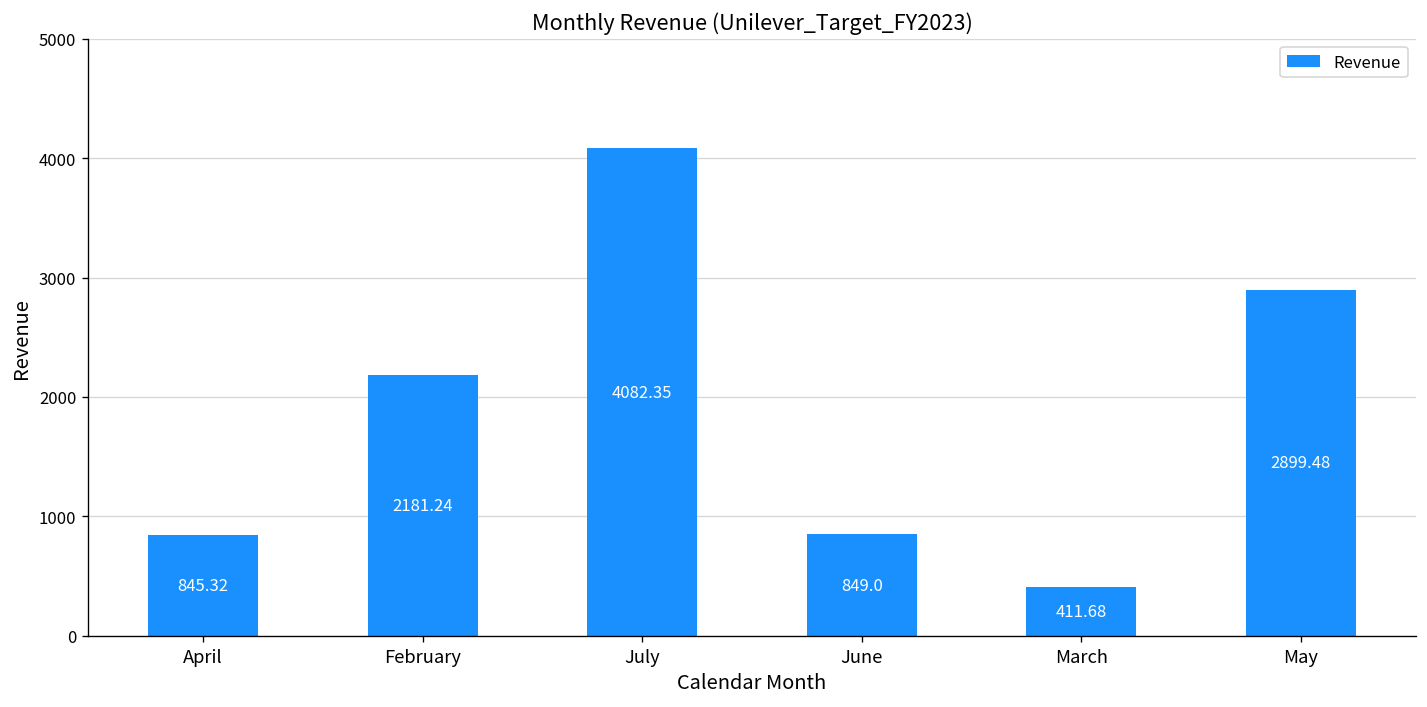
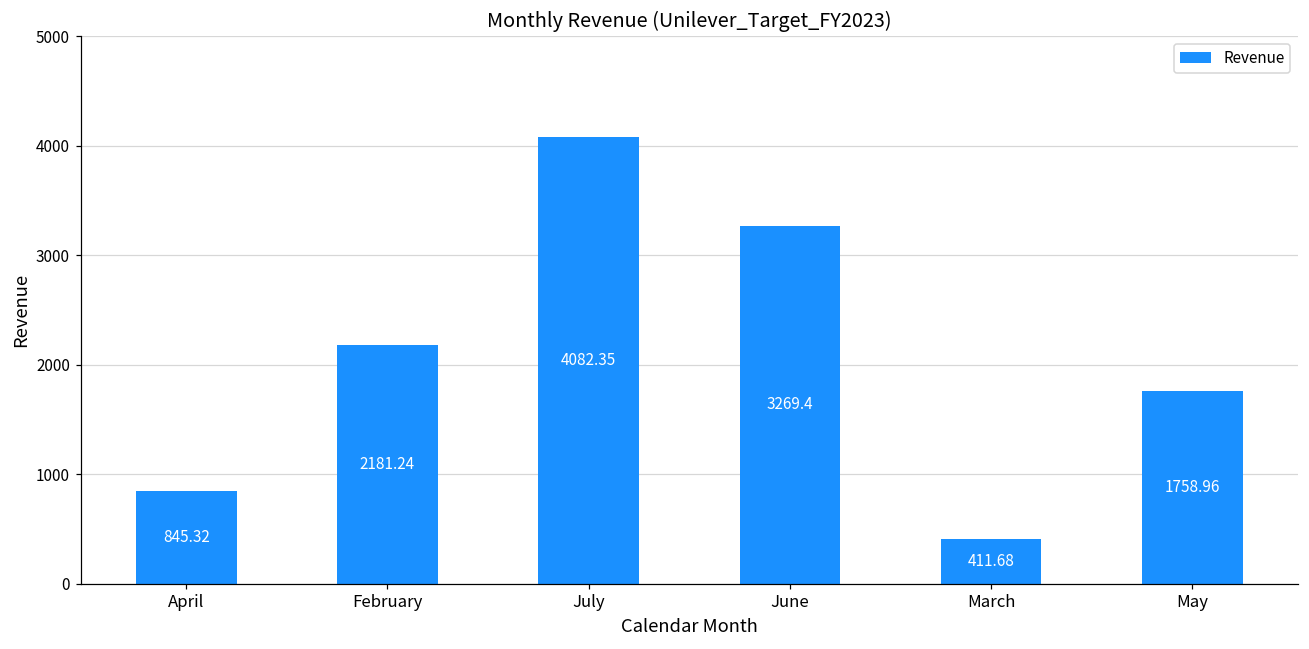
  {
    "April": 845.32,
    "February": 2181.24,
    "July": 4082.35,
-   "June": 849.0,
+   "June": 3269.4,
    "March": 411.68,
-   "May": 2899.48
+   "May": 1758.96
  }
